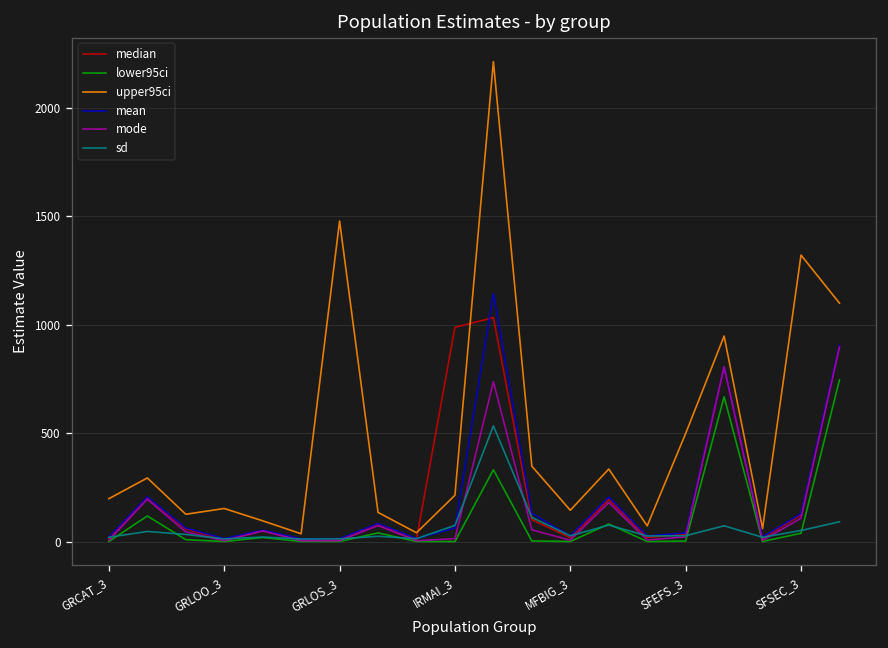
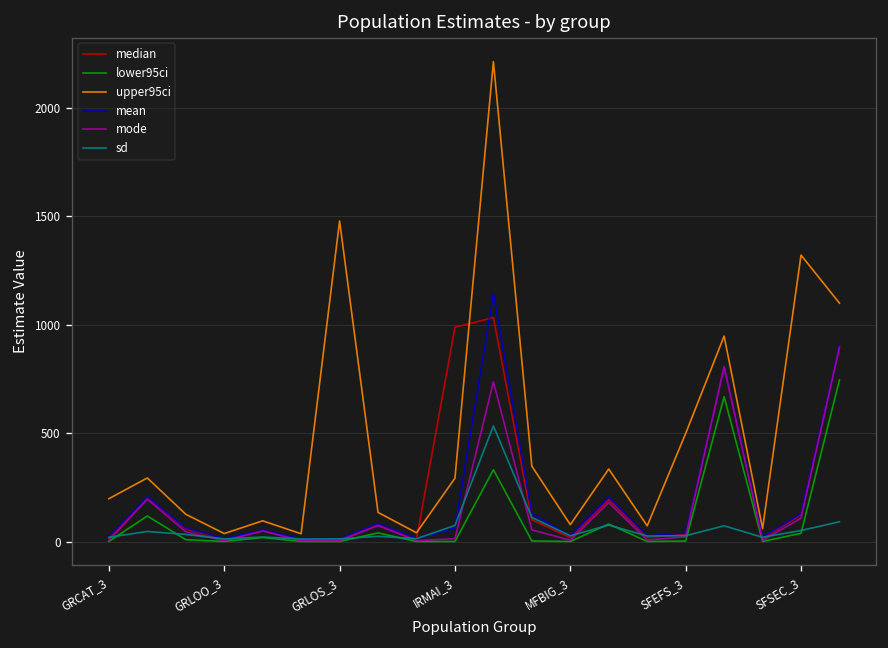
  {
    "median": {
      "IRMAI_3": 990
    },
    "lower95ci": {
      "SFEFS_3": 0
    },
    "upper95ci": {
      "GRCAT_3": 200,
-     "GRLOO_3": 150,
+     "GRLOO_3": 40,
      "GRLOS_3": 1480,
-     "IRMAI_3": 210,
-     "MFBIG_3": 140,
+     "IRMAI_3": 290,
+     "MFBIG_3": 80,
      "SFEFS_3": 500,
      "SFSEC_3": 1320
    },
    "mode": {
      "SFSEC_3": 110
    }
  }
